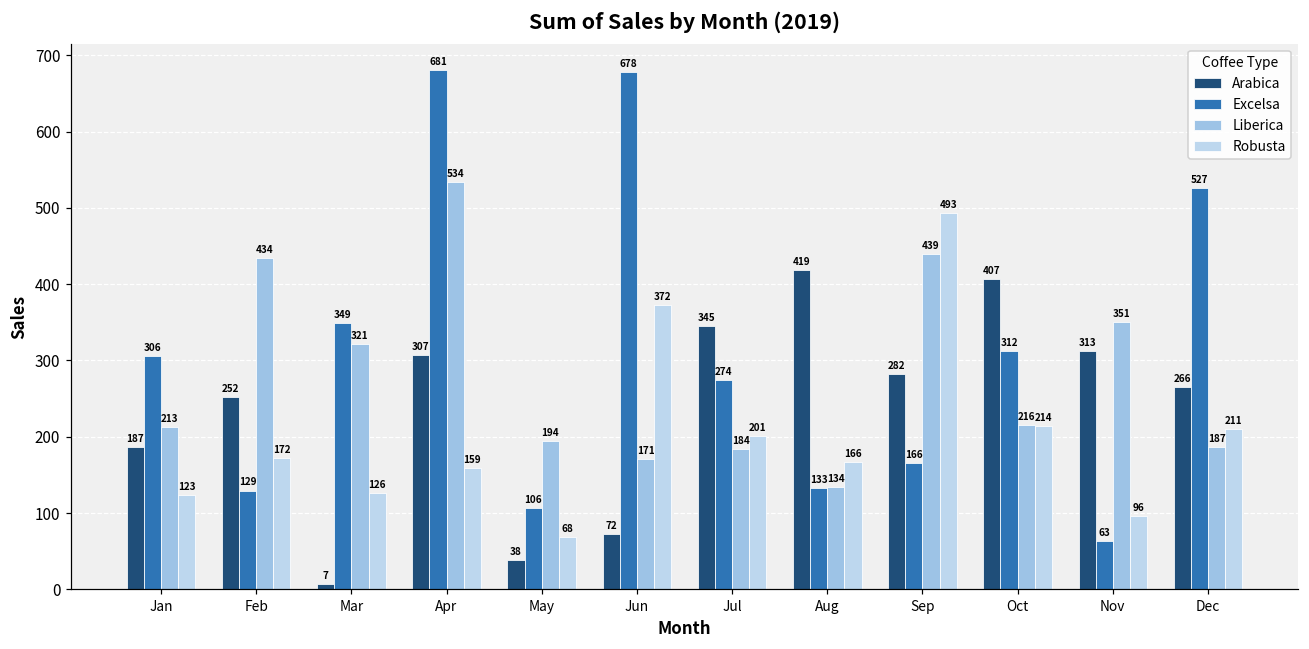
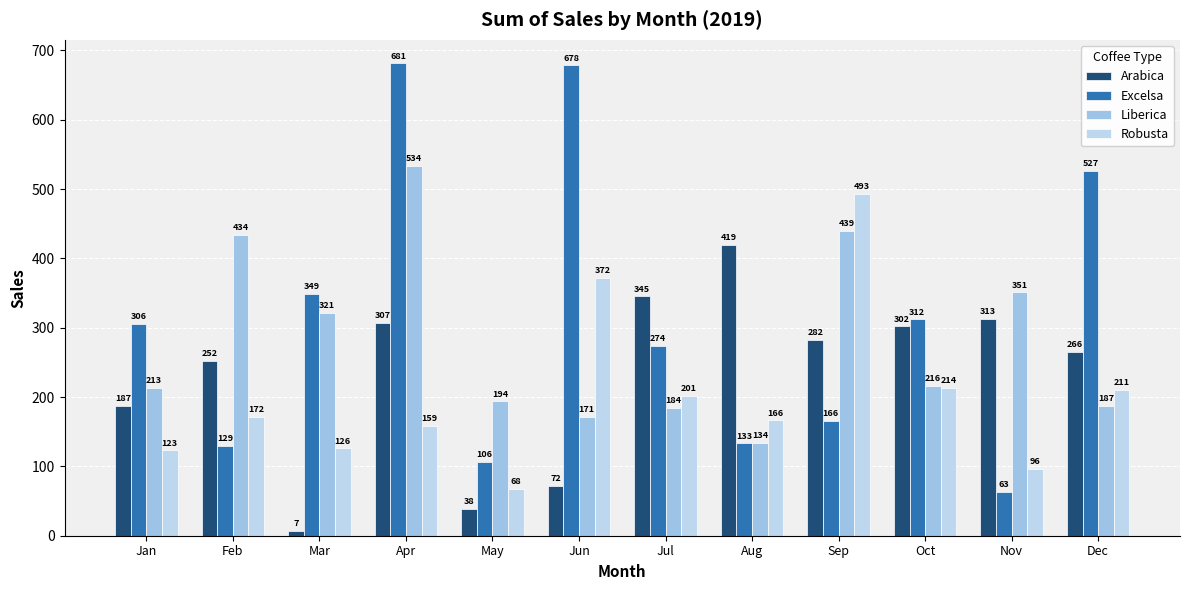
  {
    "Arabica": {
      "Jan": 187,
      "Feb": 252,
      "Mar": 7,
      "Apr": 307,
      "May": 38,
      "Jun": 72,
      "Jul": 345,
      "Aug": 419,
      "Sep": 282,
-     "Oct": 407,
+     "Oct": 302,
      "Nov": 313,
      "Dec": 266
    },
    "Excelsa": {
      "Jan": 306,
      "Feb": 129,
      "Mar": 349,
      "Apr": 681,
      "May": 106,
      "Jun": 678,
      "Jul": 274,
      "Aug": 133,
      "Sep": 166,
      "Oct": 312,
      "Nov": 63,
      "Dec": 527
    }
  }
